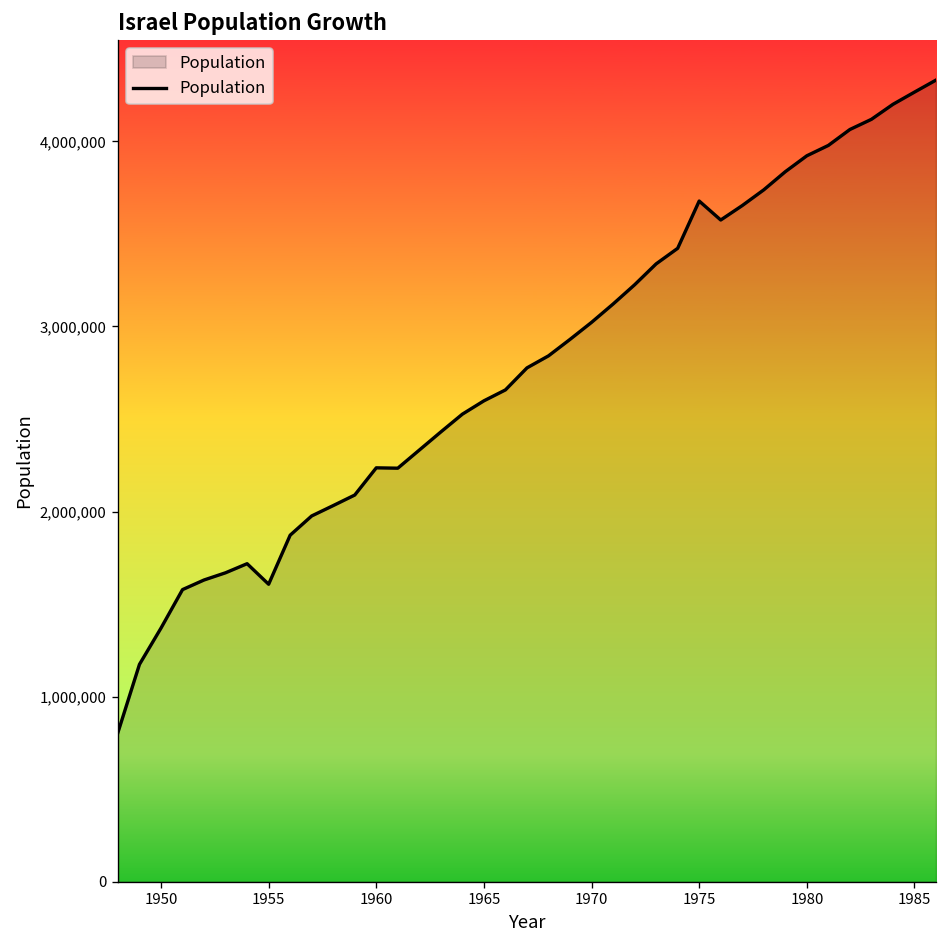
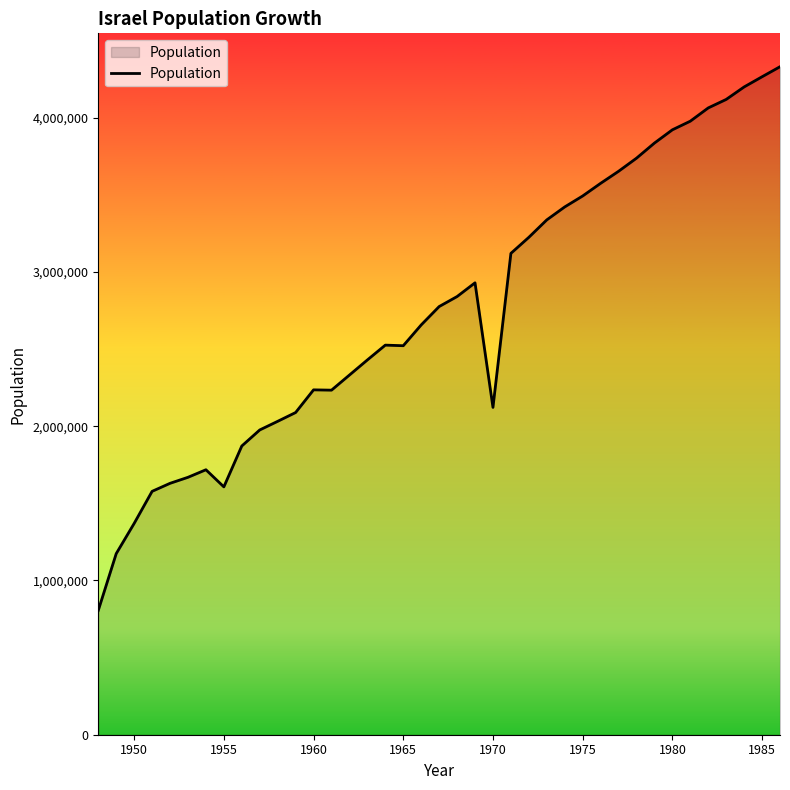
  {
    "1950": "1,370,000",
    "1955": "1,610,000",
    "1960": "2,240,000",
-   "1965": "2,600,000",
-   "1970": "3,020,000",
-   "1975": "3,680,000",
+   "1965": "2,520,000",
+   "1970": "2,120,000",
+   "1975": "3,490,000",
    "1980": "3,920,000",
    "1985": "4,270,000"
  }
